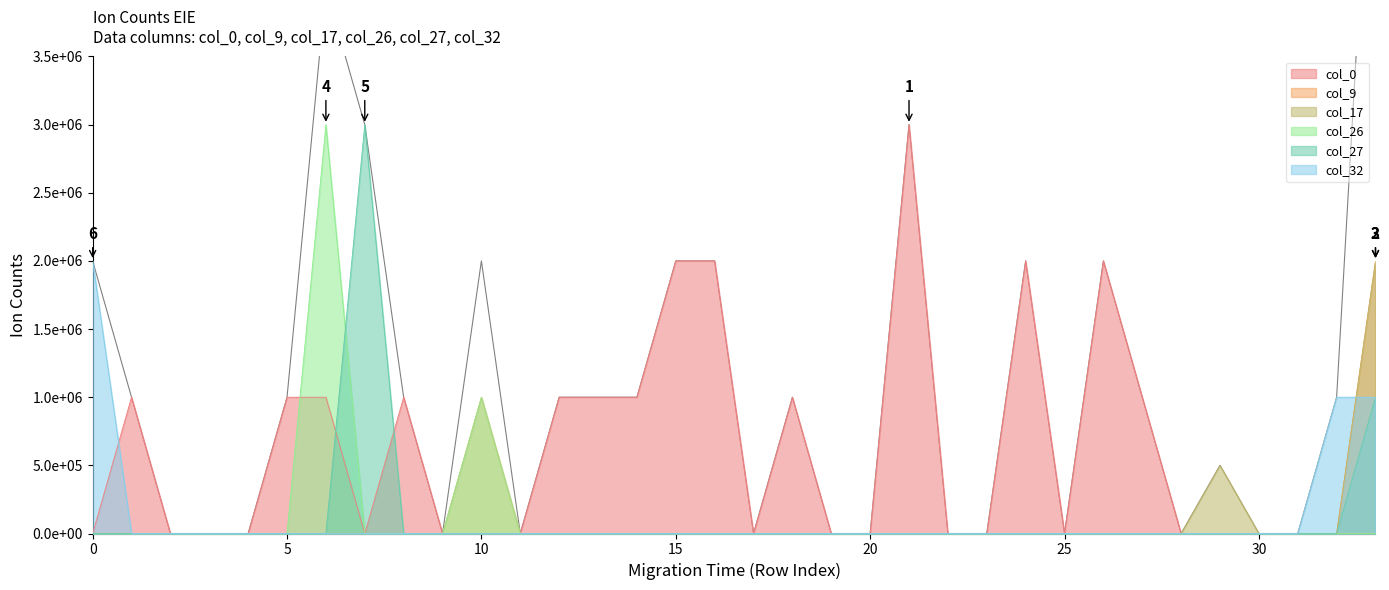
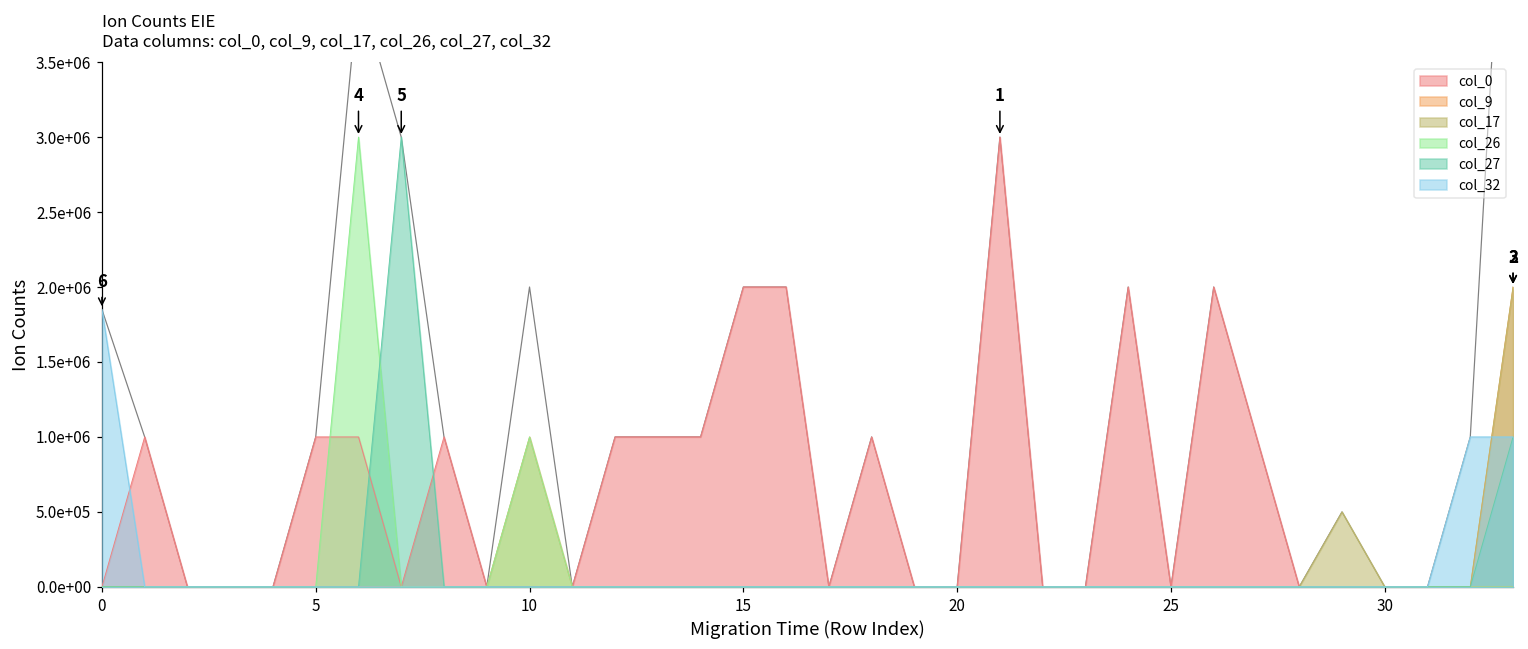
  {
    "col_32": {
-     "0": 2000000
+     "0": 1850000
    }
  }
